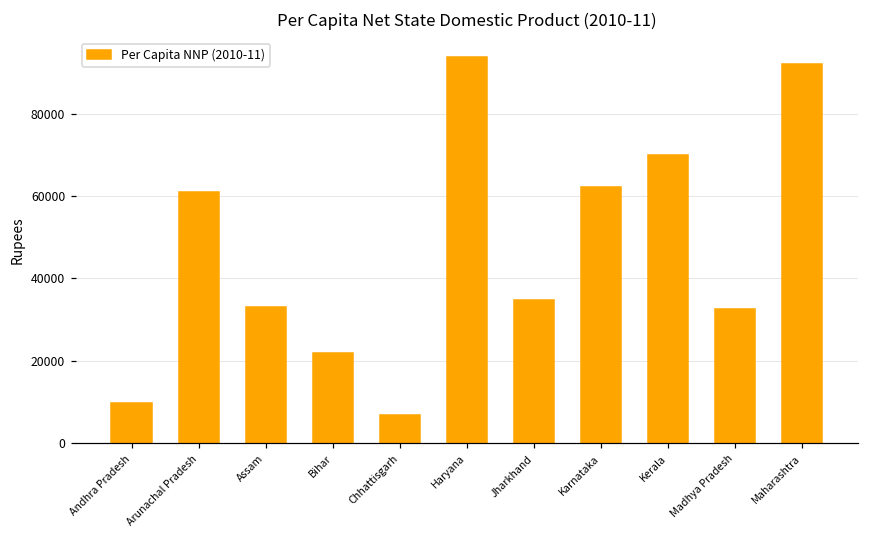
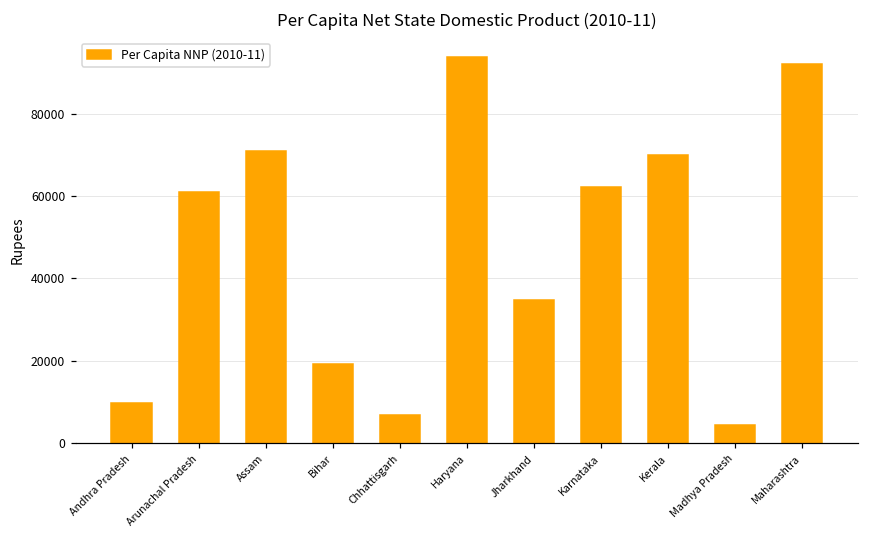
  {
    "Andhra Pradesh": 10000,
    "Arunachal Pradesh": 61000,
-   "Assam": 33000,
-   "Bihar": 22000,
+   "Assam": 71000,
+   "Bihar": 19000,
    "Chhattisgarh": 7000,
    "Haryana": 94000,
    "Jharkhand": 35000,
    "Karnataka": 62000,
    "Kerala": 70000,
-   "Madhya Pradesh": 32000,
+   "Madhya Pradesh": 4000,
    "Maharashtra": 92000
  }
